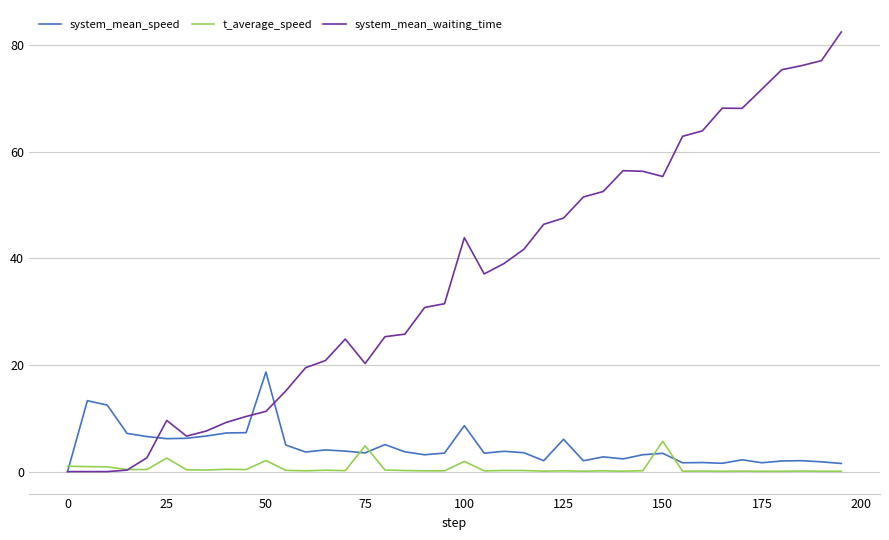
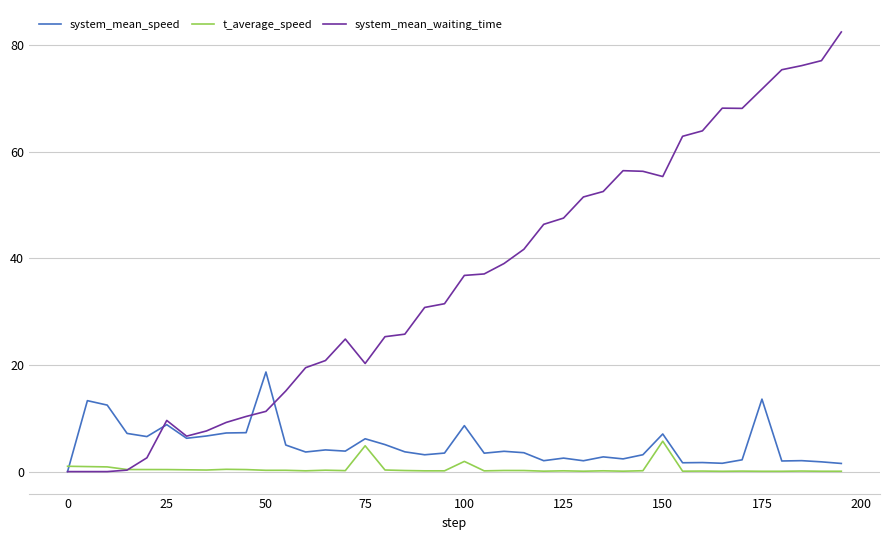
  {
    "system_mean_speed": {
-     "25": 6,
+     "25": 9,
      "50": 19,
-     "75": 4,
+     "75": 6,
      "100": 9,
-     "125": 6,
-     "150": 3,
-     "175": 2
+     "125": 3,
+     "150": 7,
+     "175": 14
    },
    "t_average_speed": {
      "0": 1,
-     "25": 3,
-     "50": 2,
+     "25": 0,
+     "50": 0,
      "75": 5,
      "100": 2,
      "125": 0,
      "150": 6,
      "175": 0
    },
    "system_mean_waiting_time": {
      "25": 10,
      "50": 11,
      "75": 20,
-     "100": 44,
+     "100": 37,
      "125": 48,
      "150": 55,
      "175": 72
    }
  }
